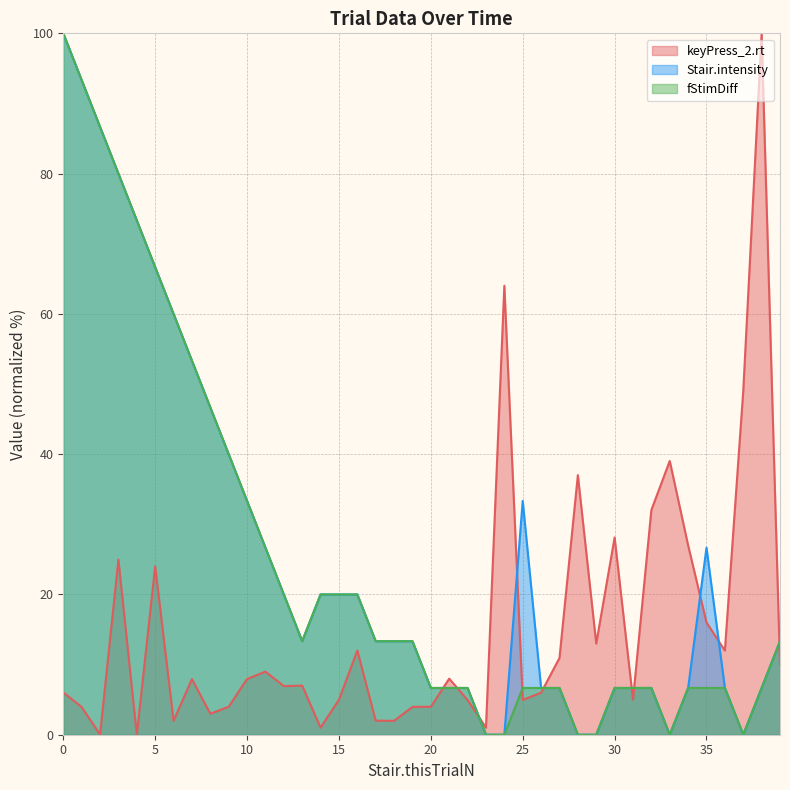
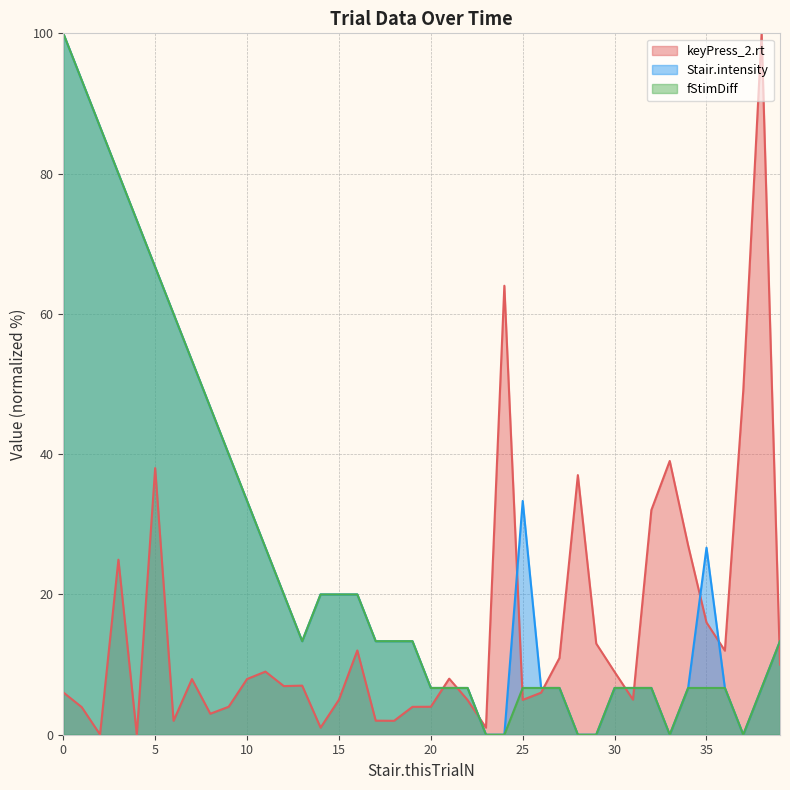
  {
    "keyPress_2.rt": {
      "0": 6,
-     "5": 24,
+     "5": 38,
      "10": 8,
      "15": 5,
      "20": 4,
      "25": 5,
-     "30": 28,
+     "30": 9,
      "35": 16
    },
    "Stair.intensity": {
      "25": 33,
      "35": 27
    },
    "fStimDiff": {
      "25": 7,
      "35": 7
    }
  }
